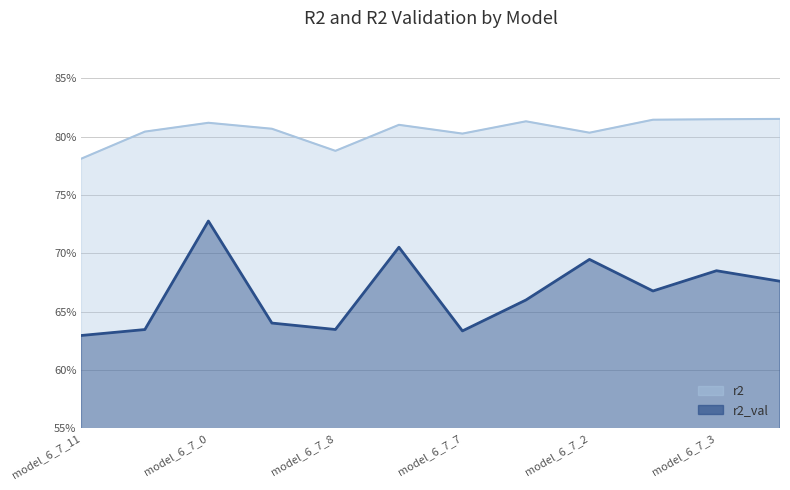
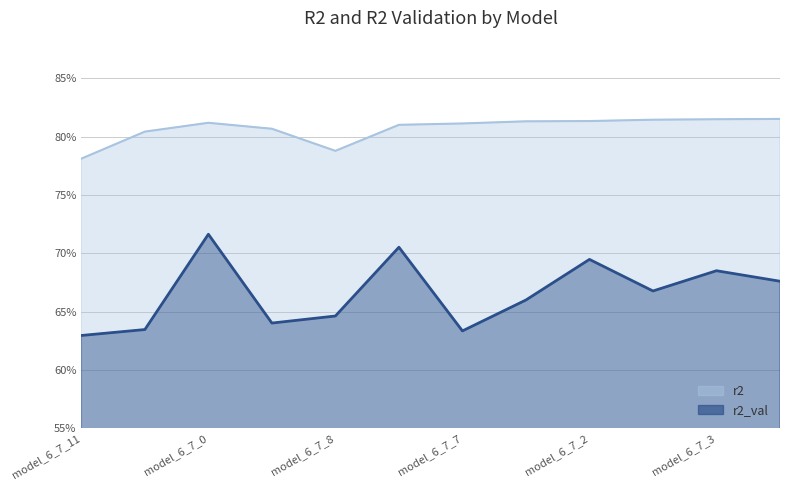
  {
    "r2": {
      "model_6_7_11": "78.1%",
      "model_6_7_0": "81.2%",
      "model_6_7_8": "78.8%",
-     "model_6_7_7": "80.3%",
-     "model_6_7_2": "80.3%",
+     "model_6_7_7": "81.1%",
+     "model_6_7_2": "81.3%",
      "model_6_7_3": "81.5%"
    },
    "r2_val": {
      "model_6_7_11": "63.0%",
-     "model_6_7_0": "72.8%",
-     "model_6_7_8": "63.5%",
+     "model_6_7_0": "71.6%",
+     "model_6_7_8": "64.6%",
      "model_6_7_7": "63.3%",
      "model_6_7_2": "69.5%",
      "model_6_7_3": "68.5%"
    }
  }
